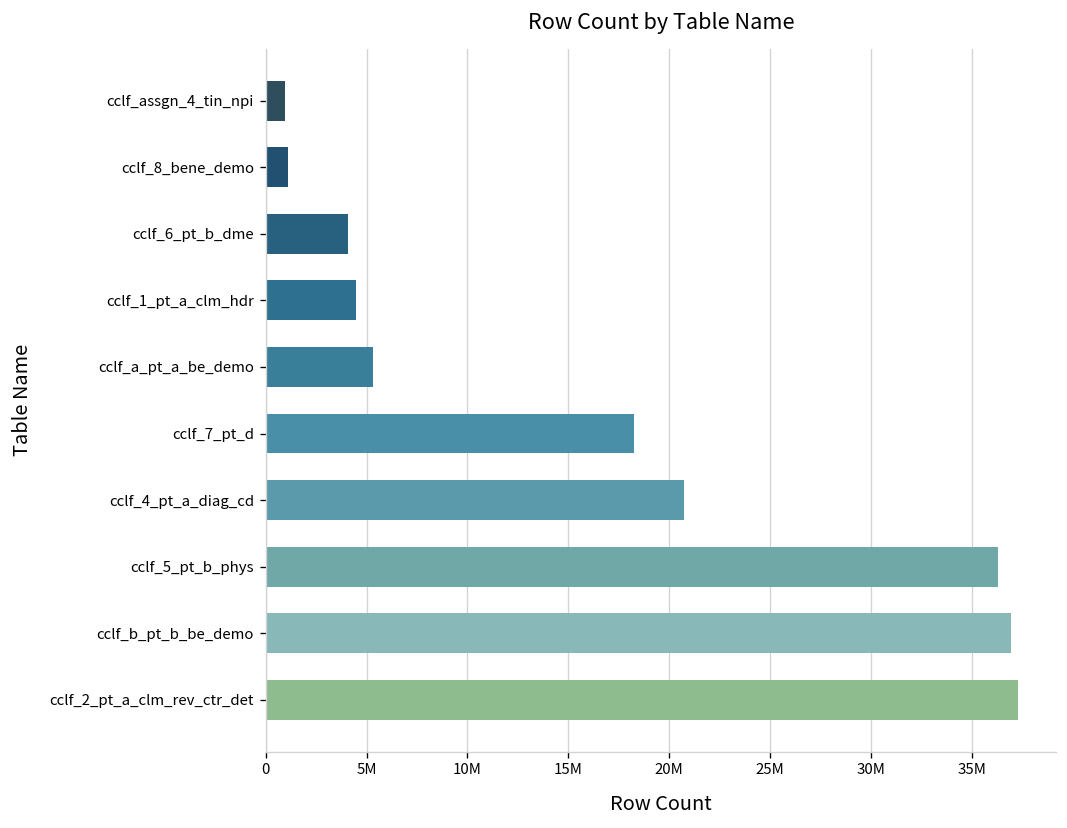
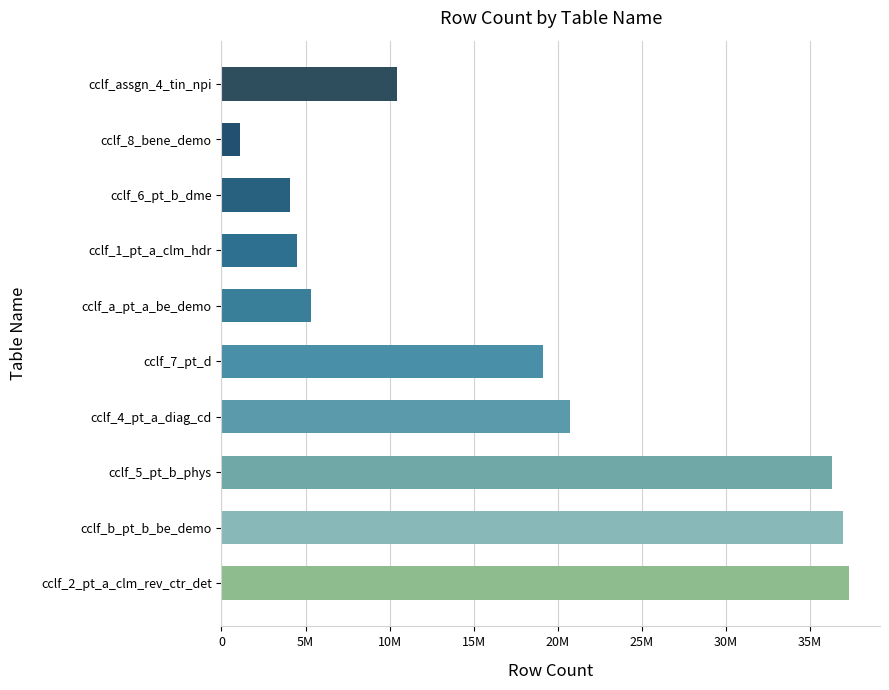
  {
-   "cclf_assgn_4_tin_npi": 1000000,
+   "cclf_assgn_4_tin_npi": 10400000,
    "cclf_8_bene_demo": 1100000,
    "cclf_6_pt_b_dme": 4100000,
    "cclf_1_pt_a_clm_hdr": 4500000,
    "cclf_a_pt_a_be_demo": 5300000,
-   "cclf_7_pt_d": 18300000,
+   "cclf_7_pt_d": 19200000,
    "cclf_4_pt_a_diag_cd": 20700000,
    "cclf_5_pt_b_phys": 36300000,
    "cclf_b_pt_b_be_demo": 37000000,
    "cclf_2_pt_a_clm_rev_ctr_det": 37300000
  }
